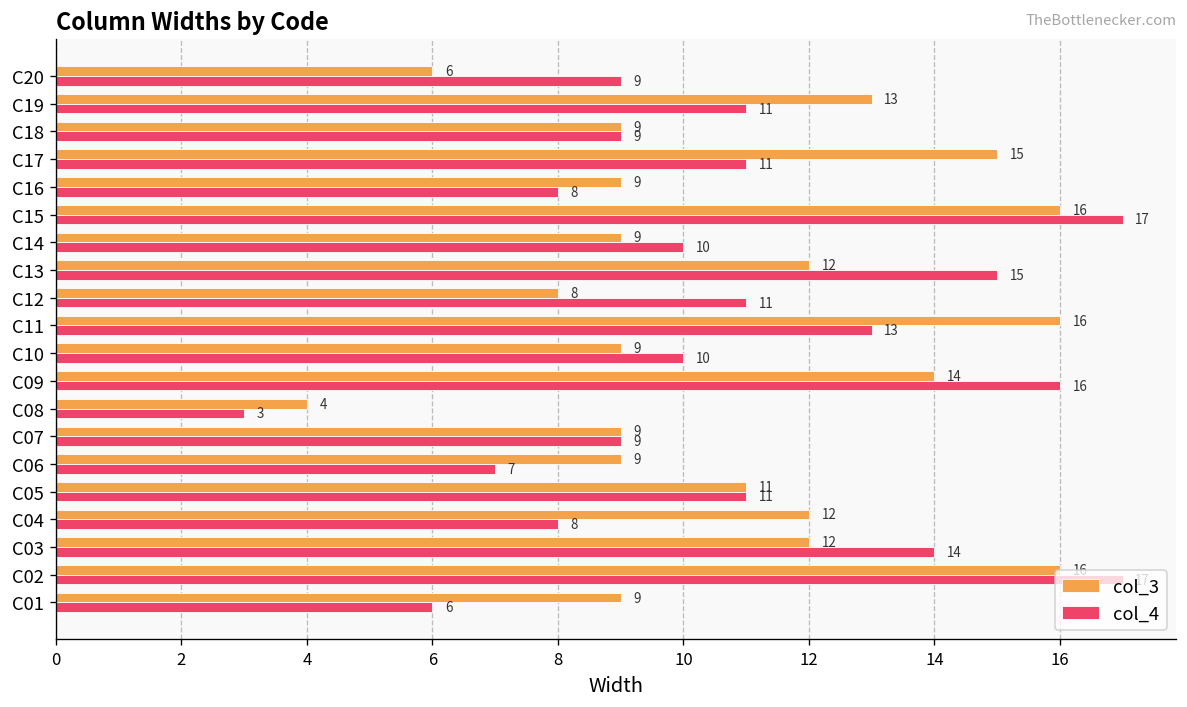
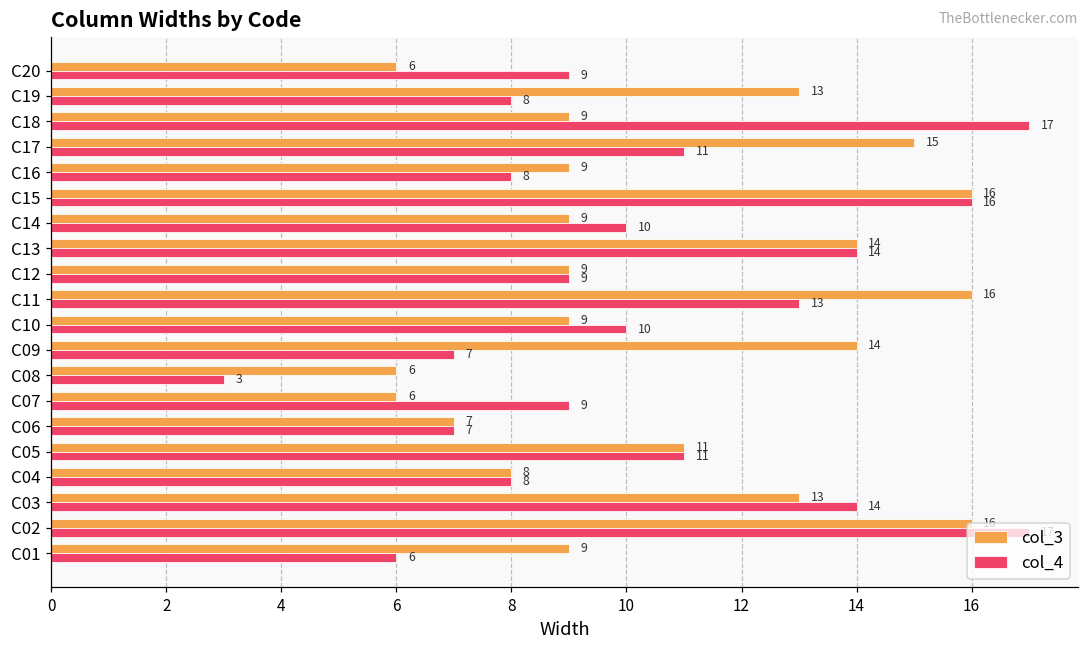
  {
    "col_3": {
      "C20": 6,
      "C19": 13,
      "C17": 15,
      "C16": 9,
      "C15": 16,
      "C14": 9,
-     "C13": 12,
-     "C12": 8,
+     "C13": 14,
+     "C12": 9,
      "C11": 16,
      "C10": 9,
      "C09": 14,
-     "C08": 4,
-     "C07": 9,
-     "C06": 9,
-     "C04": 12,
-     "C03": 12,
+     "C08": 6,
+     "C07": 6,
+     "C06": 7,
+     "C04": 8,
+     "C03": 13,
      "C01": 9
    },
    "col_4": {
      "C20": 9,
-     "C19": 11,
-     "C18": 9,
+     "C19": 8,
+     "C18": 17,
      "C17": 11,
      "C16": 8,
-     "C15": 17,
+     "C15": 16,
      "C14": 10,
-     "C13": 15,
-     "C12": 11,
+     "C13": 14,
+     "C12": 9,
      "C11": 13,
      "C10": 10,
-     "C09": 16,
+     "C09": 7,
      "C08": 3,
      "C06": 7,
      "C04": 8,
      "C03": 14,
      "C01": 6
    }
  }
